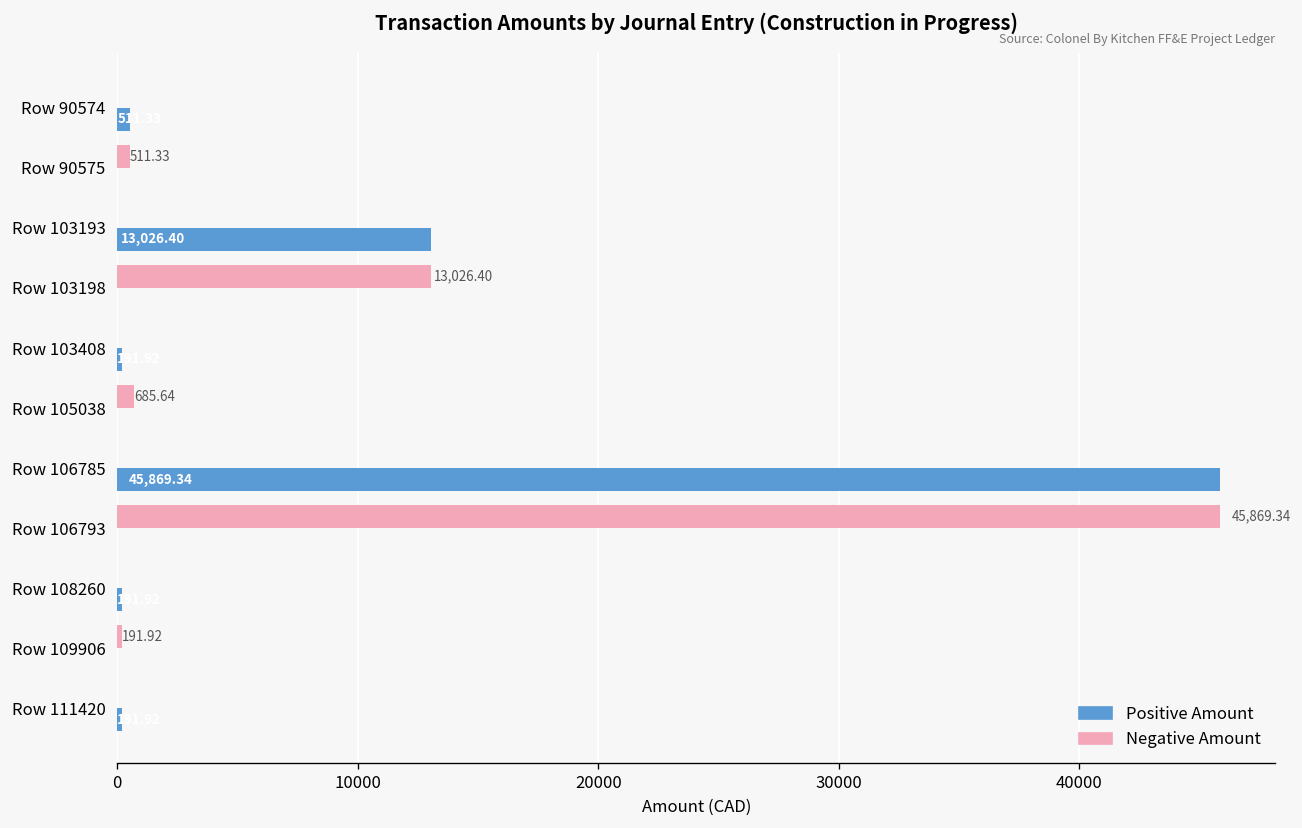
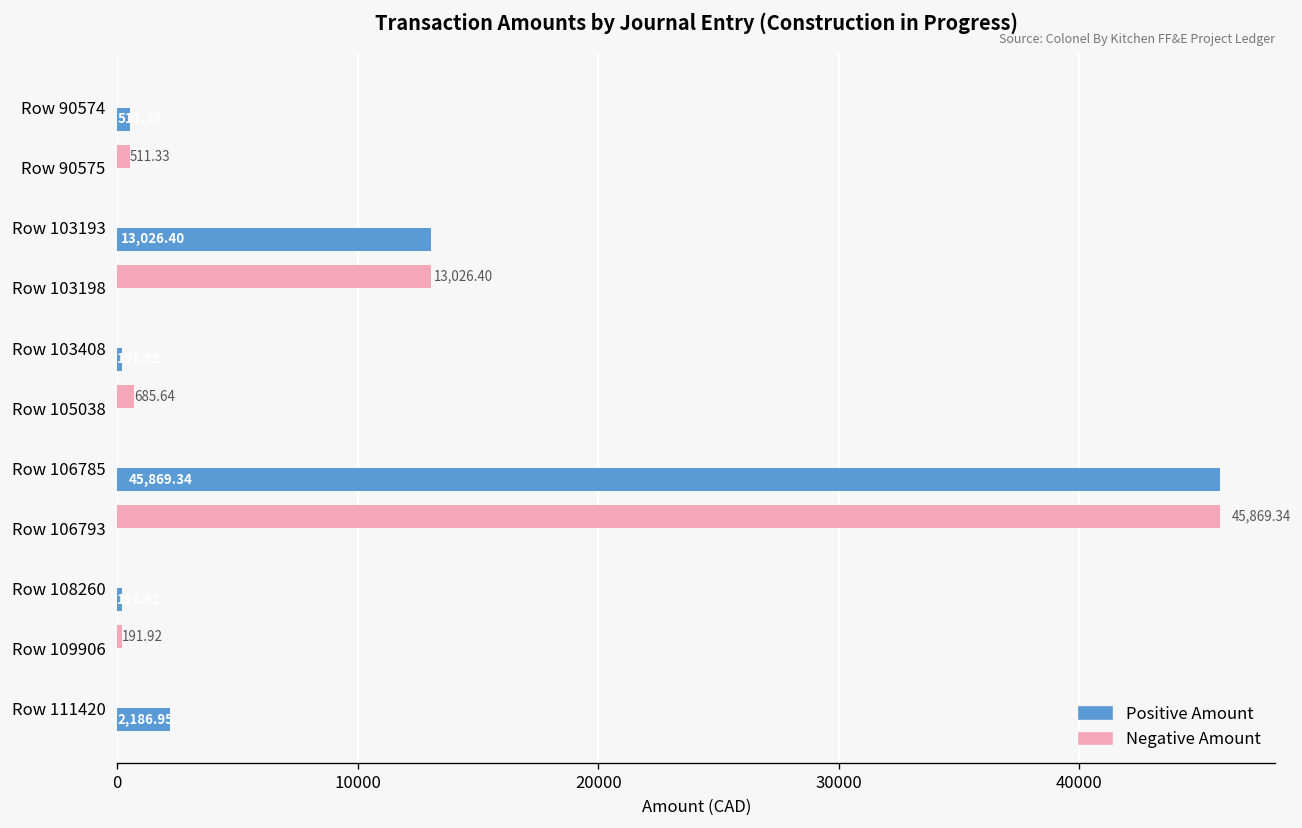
  {
    "Positive Amount": {
      "Row 90575": "0",
      "Row 103198": "0",
      "Row 103408": "200",
      "Row 105038": "0",
      "Row 106793": "0",
      "Row 109906": "0",
-     "Row 111420": "200"
+     "Row 111420": "2200"
    },
    "Negative Amount": {
      "Row 90575": "511.33",
      "Row 103198": "13,026.40",
      "Row 105038": "685.64",
      "Row 106793": "45,869.34",
      "Row 109906": "191.92"
    }
  }
